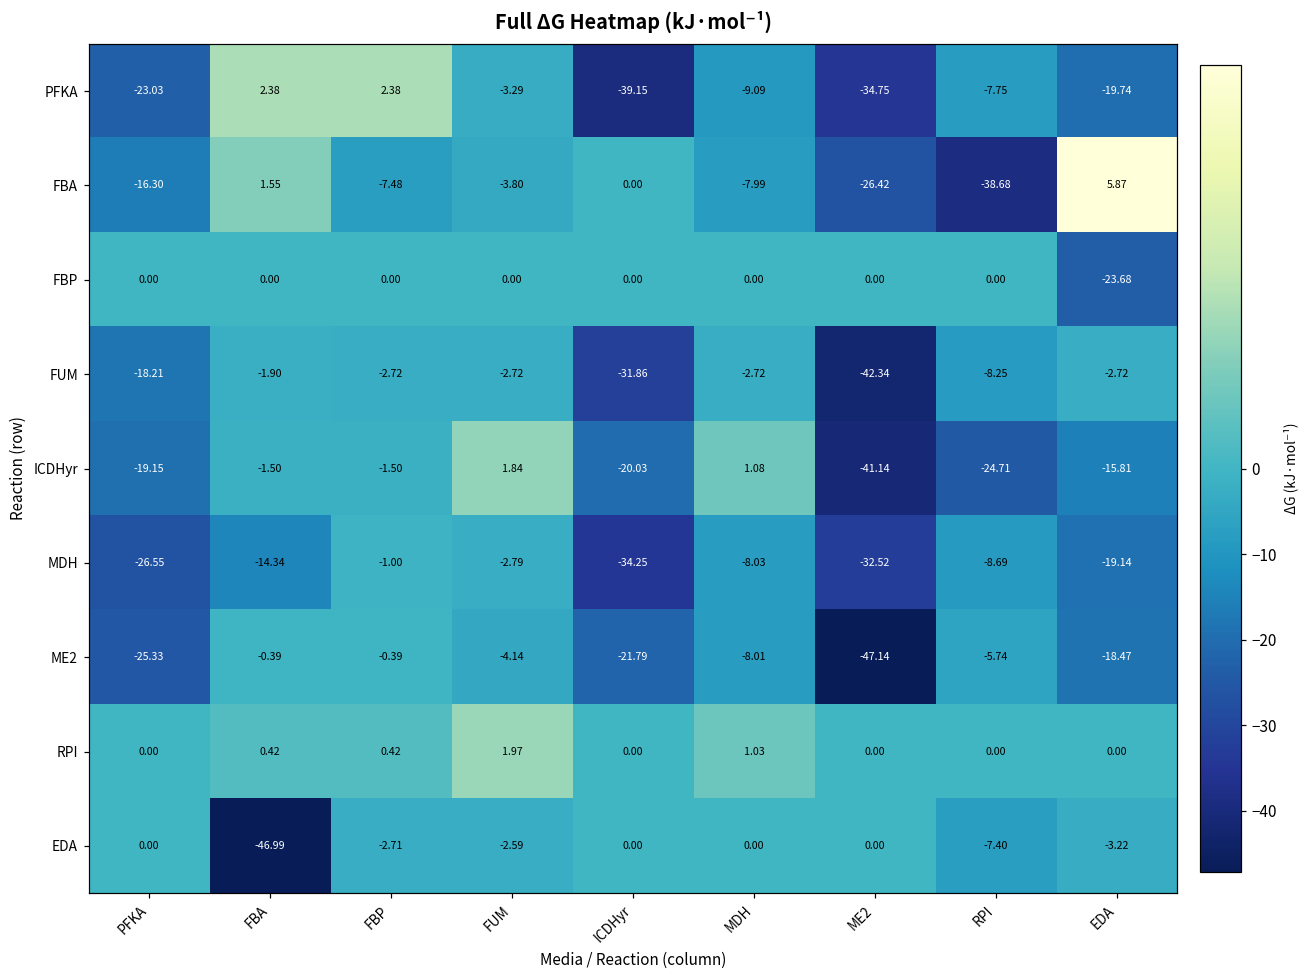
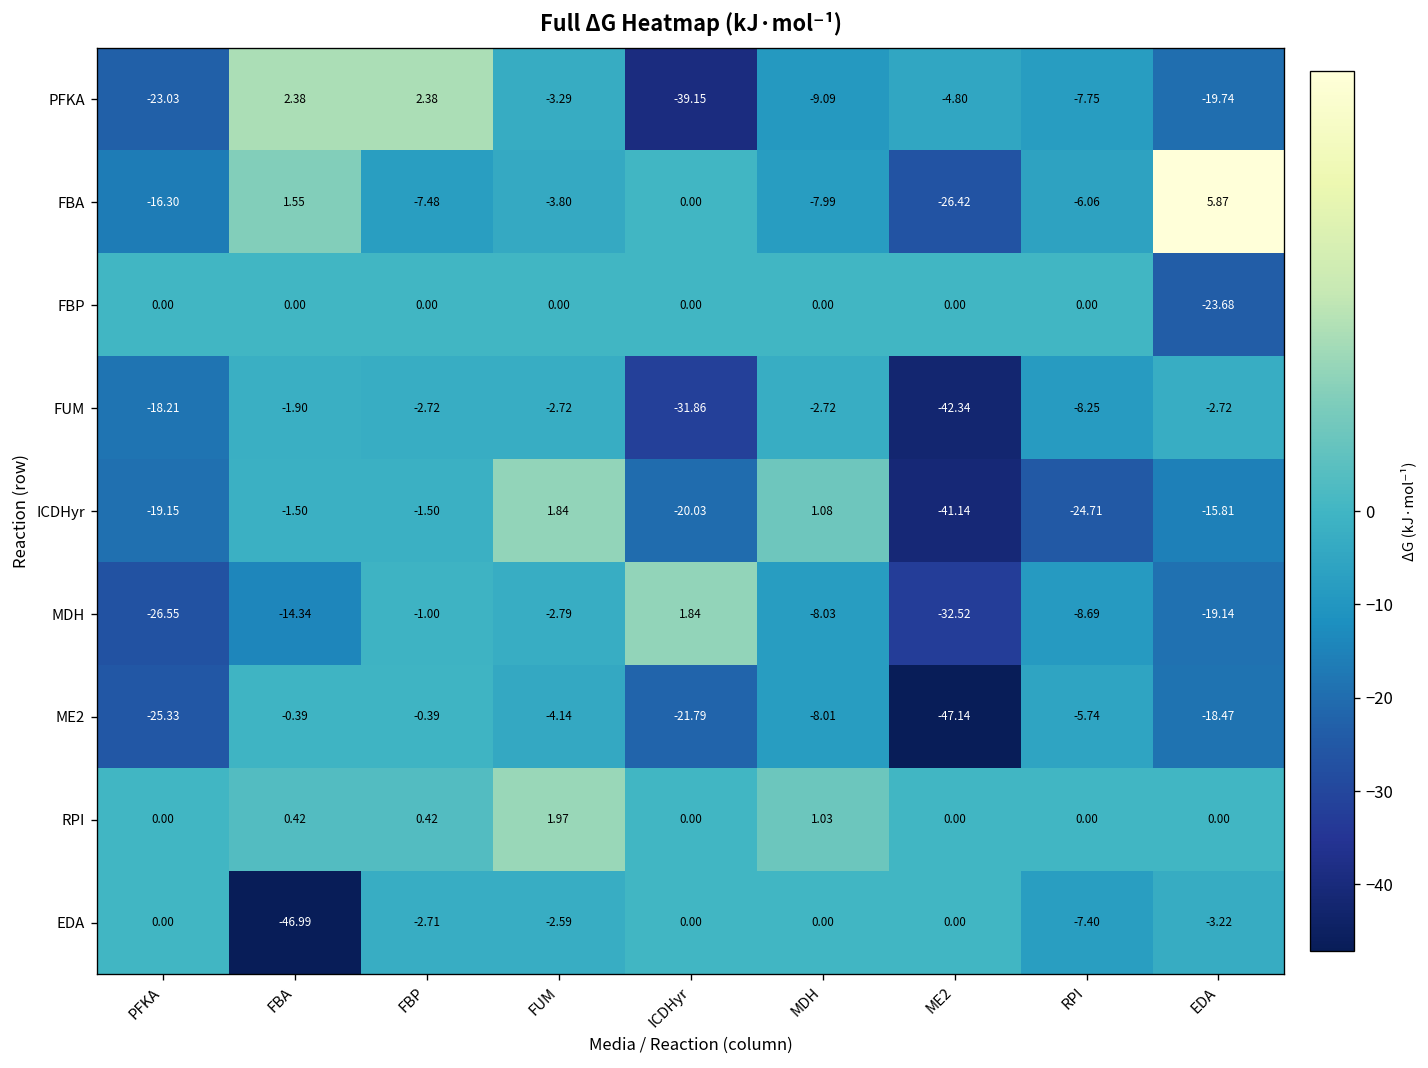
  {
    "PFKA": {
      "PFKA": -23.03,
      "FBA": 2.38,
      "FBP": 2.38,
      "FUM": -3.29,
      "ICDHyr": -39.15,
      "MDH": -9.09,
-     "ME2": -34.75,
+     "ME2": -4.80,
      "RPI": -7.75,
      "EDA": -19.74
    },
    "FBA": {
      "PFKA": -16.30,
      "FBA": 1.55,
      "FBP": -7.48,
      "FUM": -3.80,
      "ICDHyr": 0.00,
      "MDH": -7.99,
      "ME2": -26.42,
-     "RPI": -38.68,
+     "RPI": -6.06,
      "EDA": 5.87
    },
    "FBP": {
      "PFKA": 0.00,
      "FBA": 0.00,
      "FBP": 0.00,
      "FUM": 0.00,
      "ICDHyr": 0.00,
      "MDH": 0.00,
      "ME2": 0.00,
      "RPI": 0.00,
      "EDA": -23.68
    },
    "FUM": {
      "PFKA": -18.21,
      "FBA": -1.90,
      "FBP": -2.72,
      "FUM": -2.72,
      "ICDHyr": -31.86,
      "MDH": -2.72,
      "ME2": -42.34,
      "RPI": -8.25,
      "EDA": -2.72
    },
    "ICDHyr": {
      "PFKA": -19.15,
      "FBA": -1.50,
      "FBP": -1.50,
      "FUM": 1.84,
      "ICDHyr": -20.03,
      "MDH": 1.08,
      "ME2": -41.14,
      "RPI": -24.71,
      "EDA": -15.81
    },
    "MDH": {
      "PFKA": -26.55,
      "FBA": -14.34,
      "FBP": -1.00,
      "FUM": -2.79,
-     "ICDHyr": -34.25,
+     "ICDHyr": 1.84,
      "MDH": -8.03,
      "ME2": -32.52,
      "RPI": -8.69,
      "EDA": -19.14
    },
    "ME2": {
      "PFKA": -25.33,
      "FBA": -0.39,
      "FBP": -0.39,
      "FUM": -4.14,
      "ICDHyr": -21.79,
      "MDH": -8.01,
      "ME2": -47.14,
      "RPI": -5.74,
      "EDA": -18.47
    },
    "RPI": {
      "PFKA": 0.00,
      "FBA": 0.42,
      "FBP": 0.42,
      "FUM": 1.97,
      "ICDHyr": 0.00,
      "MDH": 1.03,
      "ME2": 0.00,
      "RPI": 0.00,
      "EDA": 0.00
    },
    "EDA": {
      "PFKA": 0.00,
      "FBA": -46.99,
      "FBP": -2.71,
      "FUM": -2.59,
      "ICDHyr": 0.00,
      "MDH": 0.00,
      "ME2": 0.00,
      "RPI": -7.40,
      "EDA": -3.22
    }
  }
